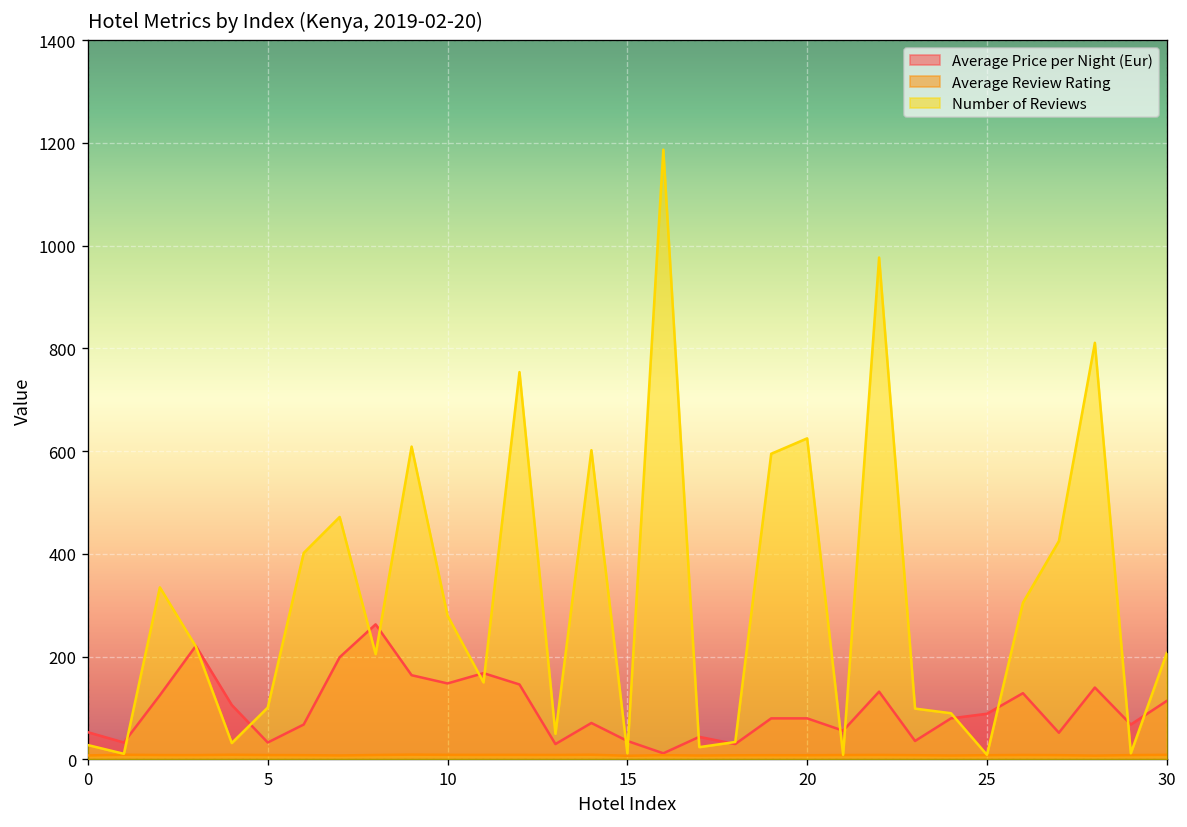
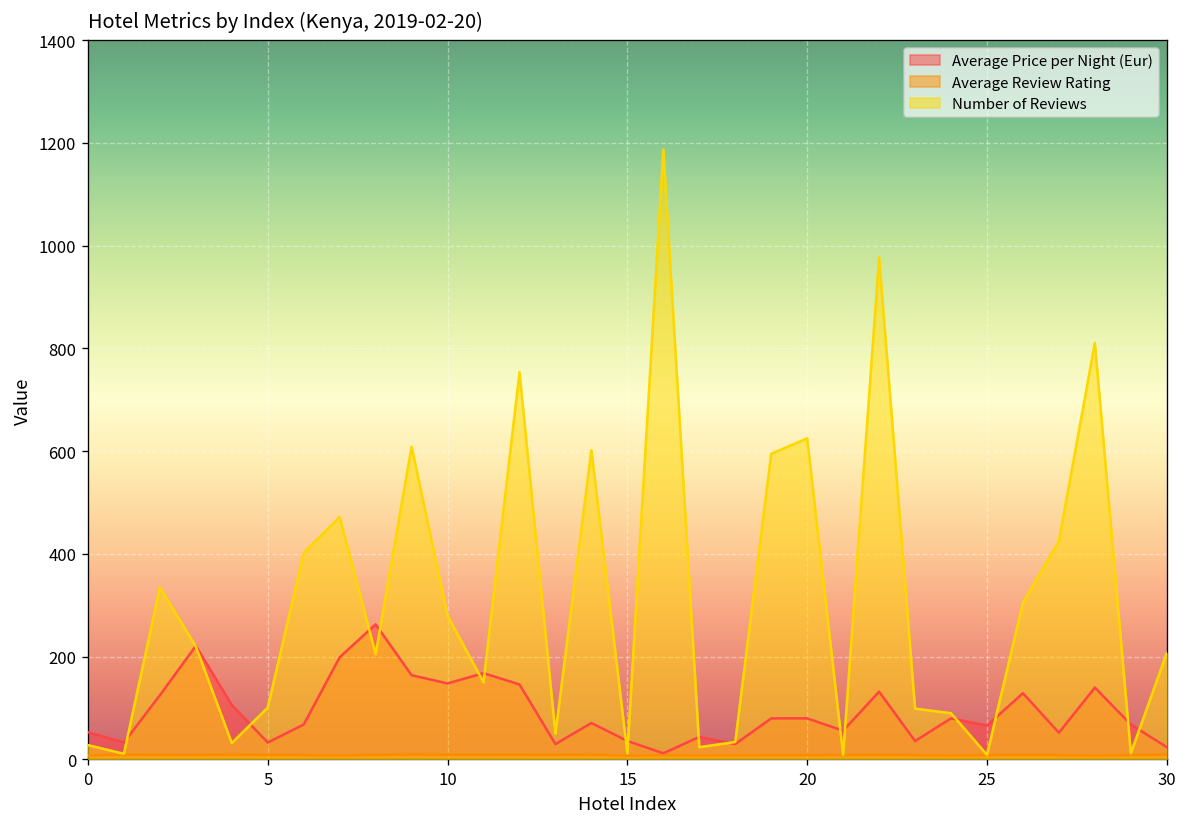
  {
    "Average Price per Night (Eur)": {
      "0": 50,
      "5": 30,
      "10": 150,
      "15": 40,
      "20": 80,
-     "25": 90,
-     "30": 110
+     "25": 70,
+     "30": 20
    }
  }
